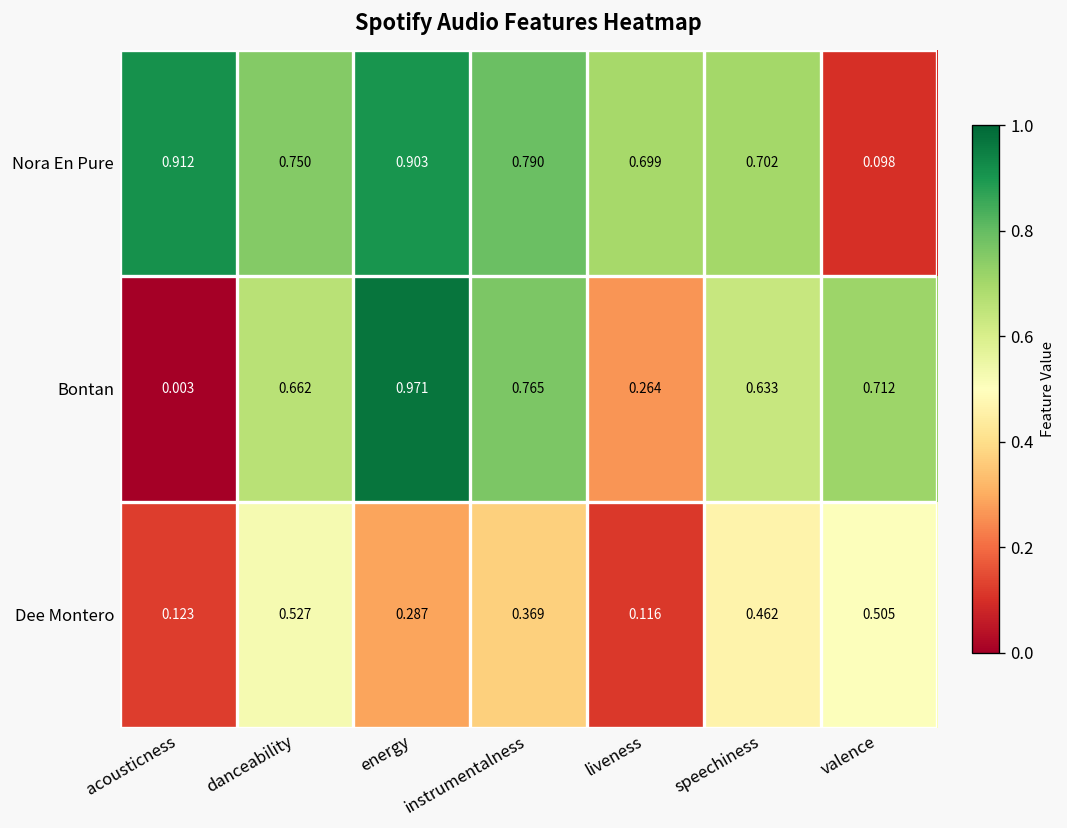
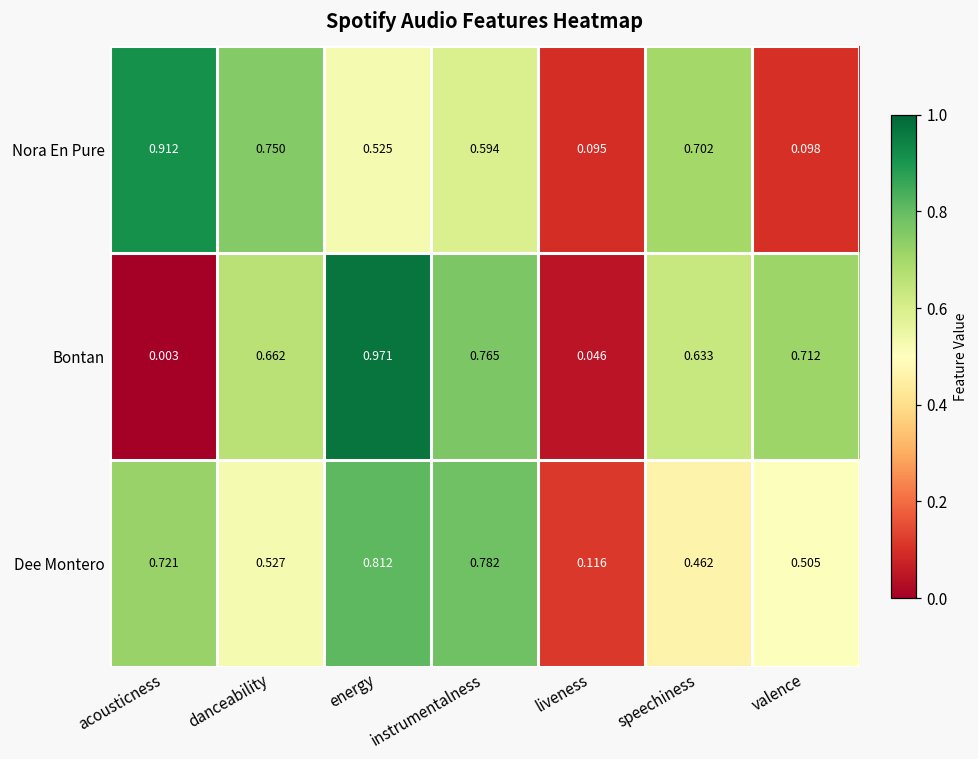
  {
    "Nora En Pure": {
      "acousticness": 0.912,
      "danceability": 0.750,
-     "energy": 0.903,
-     "instrumentalness": 0.790,
-     "liveness": 0.699,
+     "energy": 0.525,
+     "instrumentalness": 0.594,
+     "liveness": 0.095,
      "speechiness": 0.702,
      "valence": 0.098
    },
    "Bontan": {
      "acousticness": 0.003,
      "danceability": 0.662,
      "energy": 0.971,
      "instrumentalness": 0.765,
-     "liveness": 0.264,
+     "liveness": 0.046,
      "speechiness": 0.633,
      "valence": 0.712
    },
    "Dee Montero": {
-     "acousticness": 0.123,
+     "acousticness": 0.721,
      "danceability": 0.527,
-     "energy": 0.287,
-     "instrumentalness": 0.369,
+     "energy": 0.812,
+     "instrumentalness": 0.782,
      "liveness": 0.116,
      "speechiness": 0.462,
      "valence": 0.505
    }
  }
